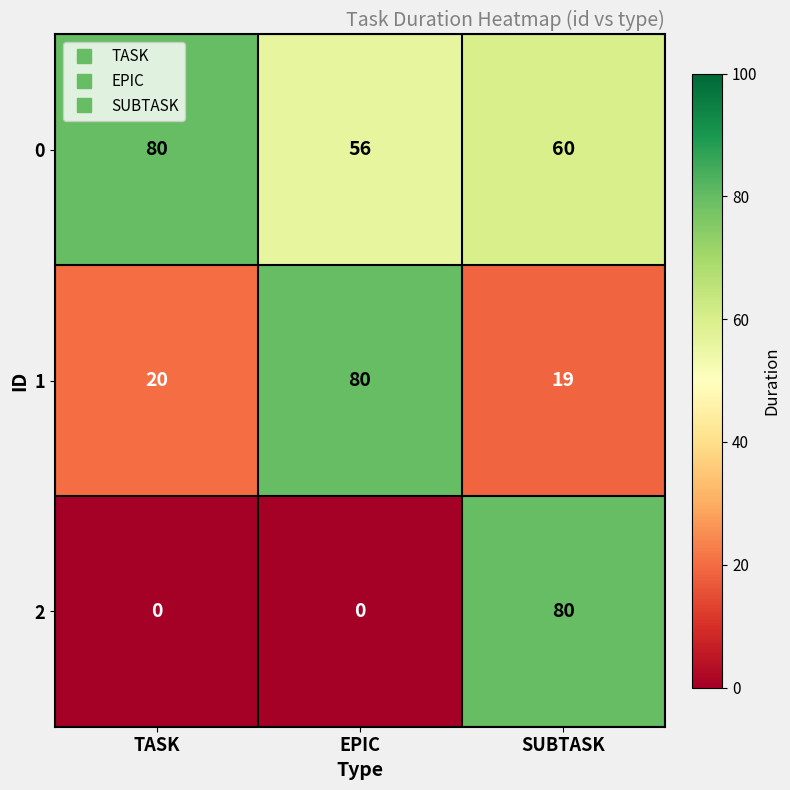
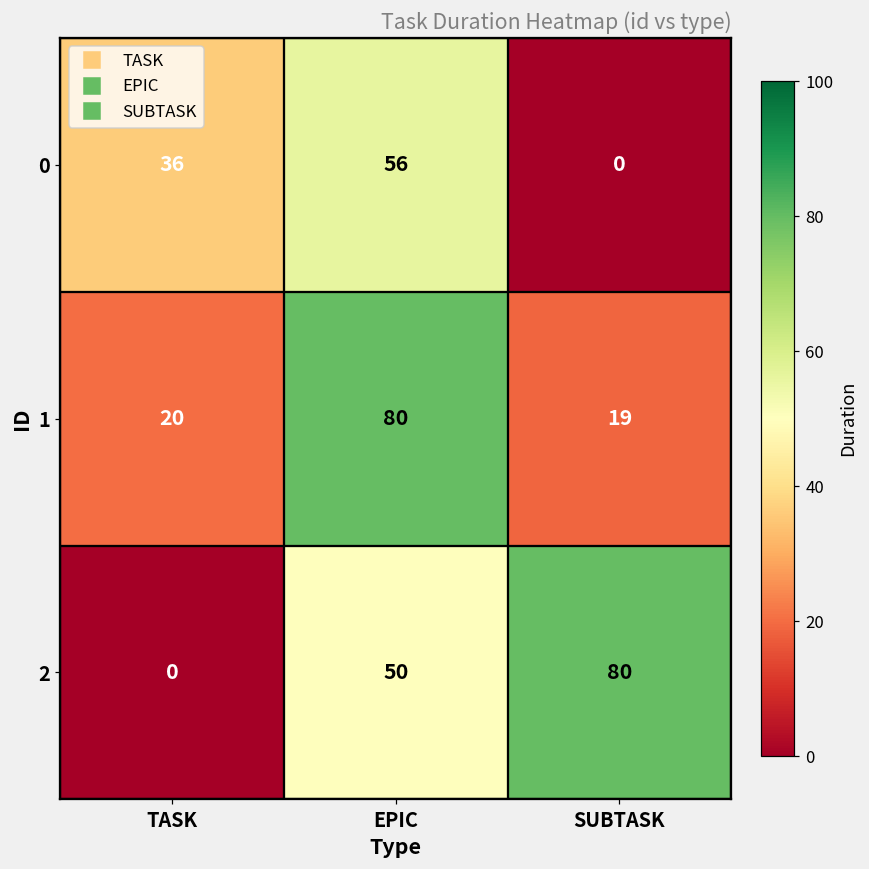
  {
    "0": {
-     "TASK": 80,
+     "TASK": 36,
      "EPIC": 56,
-     "SUBTASK": 60
+     "SUBTASK": 0
    },
    "1": {
      "TASK": 20,
      "EPIC": 80,
      "SUBTASK": 19
    },
    "2": {
      "TASK": 0,
-     "EPIC": 0,
+     "EPIC": 50,
      "SUBTASK": 80
    }
  }
